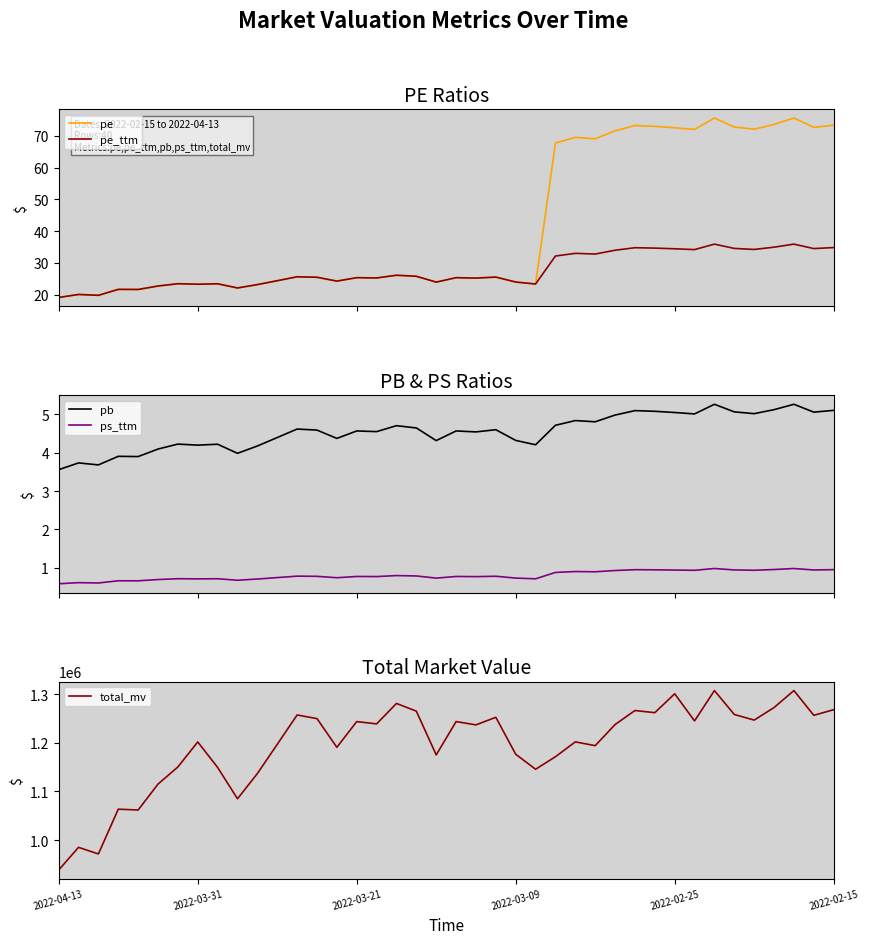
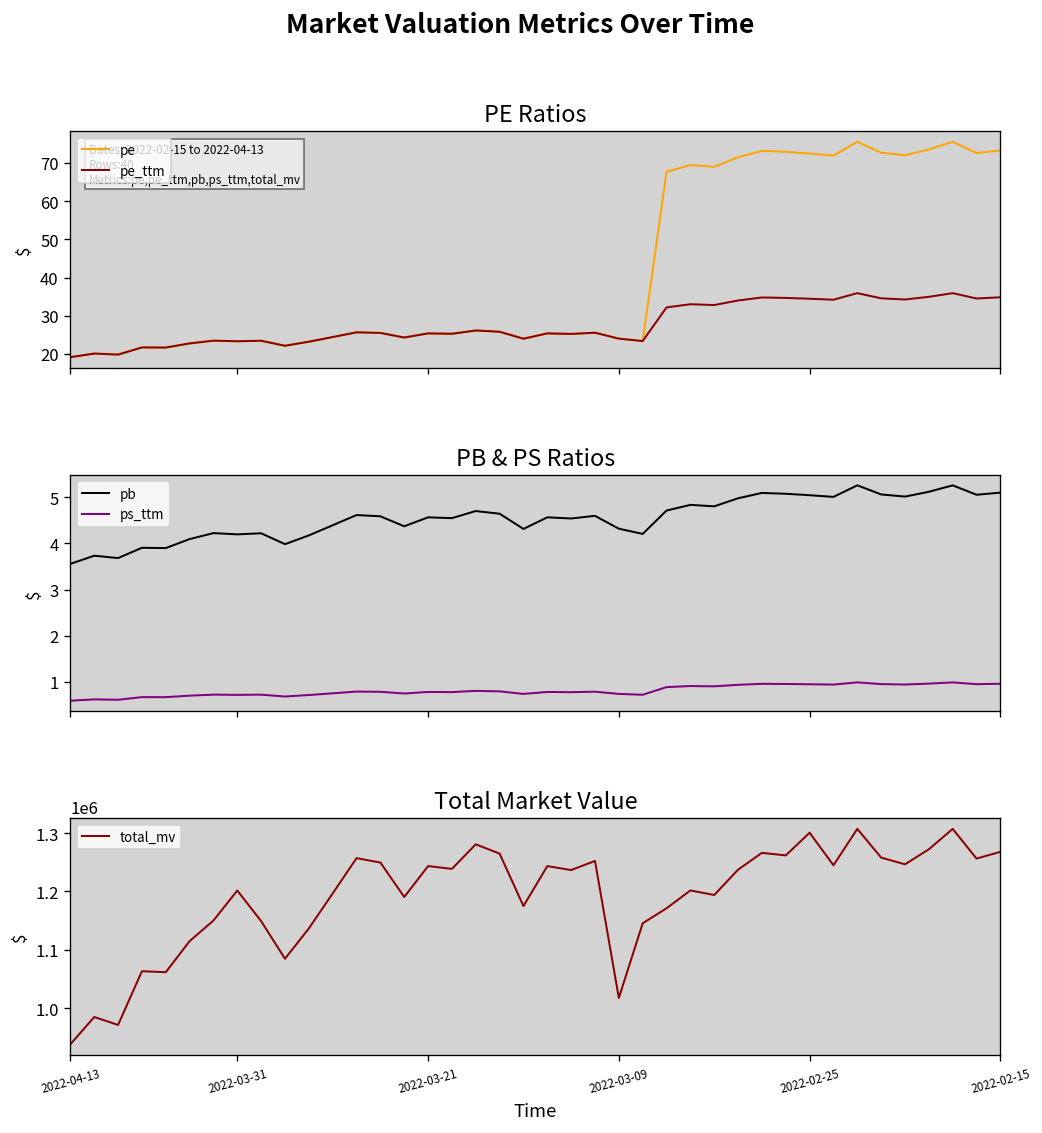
  {
    "Total Market Value": {
      "2022-04-13": 940000,
      "2022-03-31": 1200000,
      "2022-03-21": 1240000,
-     "2022-03-09": 1180000,
+     "2022-03-09": 1020000,
      "2022-02-25": 1300000,
      "2022-02-15": 1270000
    }
  }
